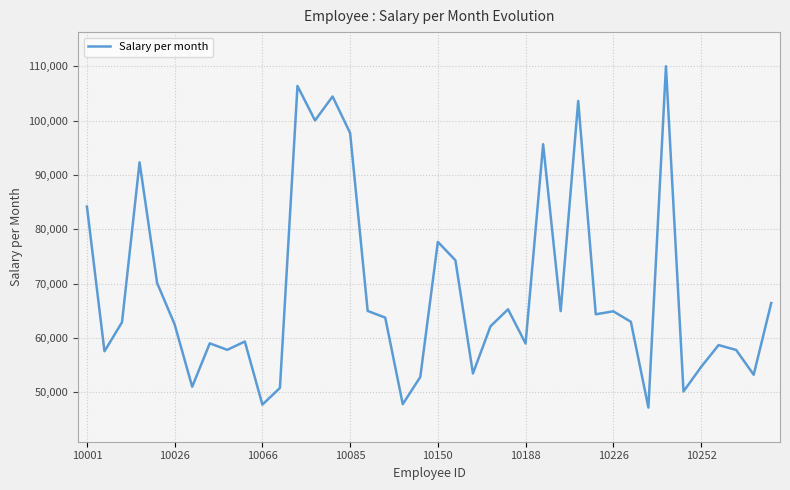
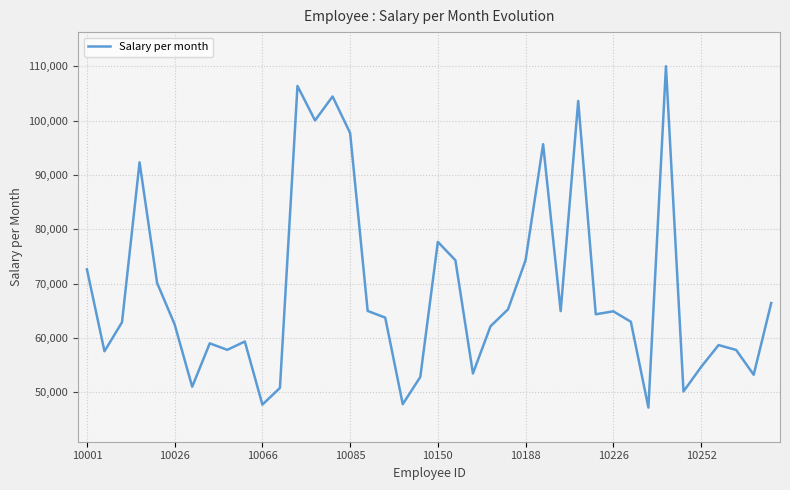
  {
-   "10001": "84,000",
+   "10001": "73,000",
    "10026": "63,000",
    "10066": "48,000",
    "10085": "98,000",
    "10150": "78,000",
-   "10188": "59,000",
+   "10188": "74,000",
    "10226": "65,000",
    "10252": "55,000"
  }
